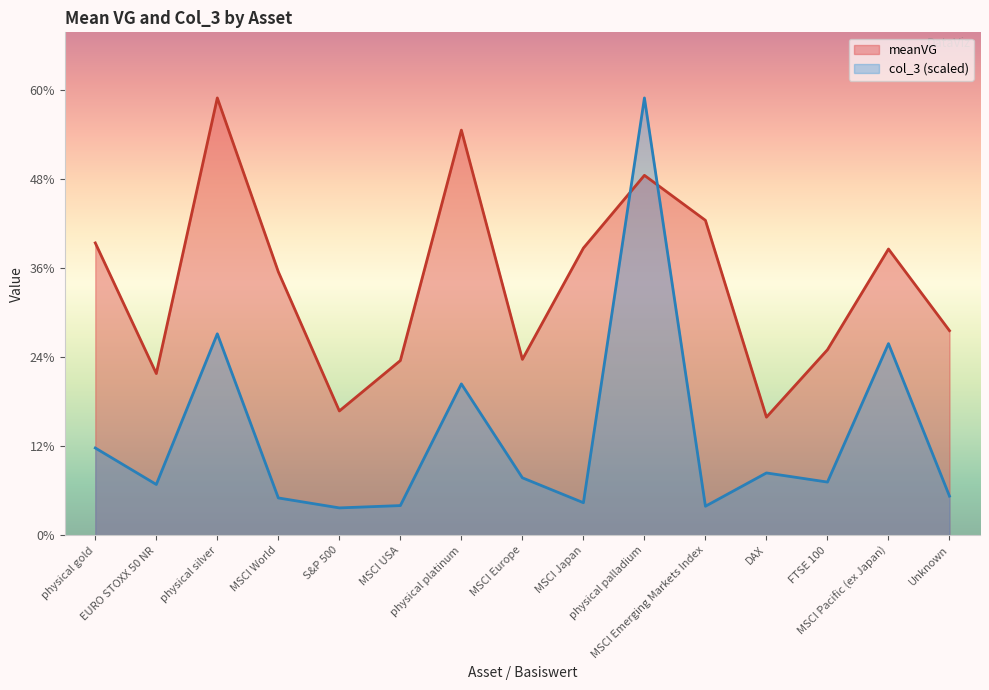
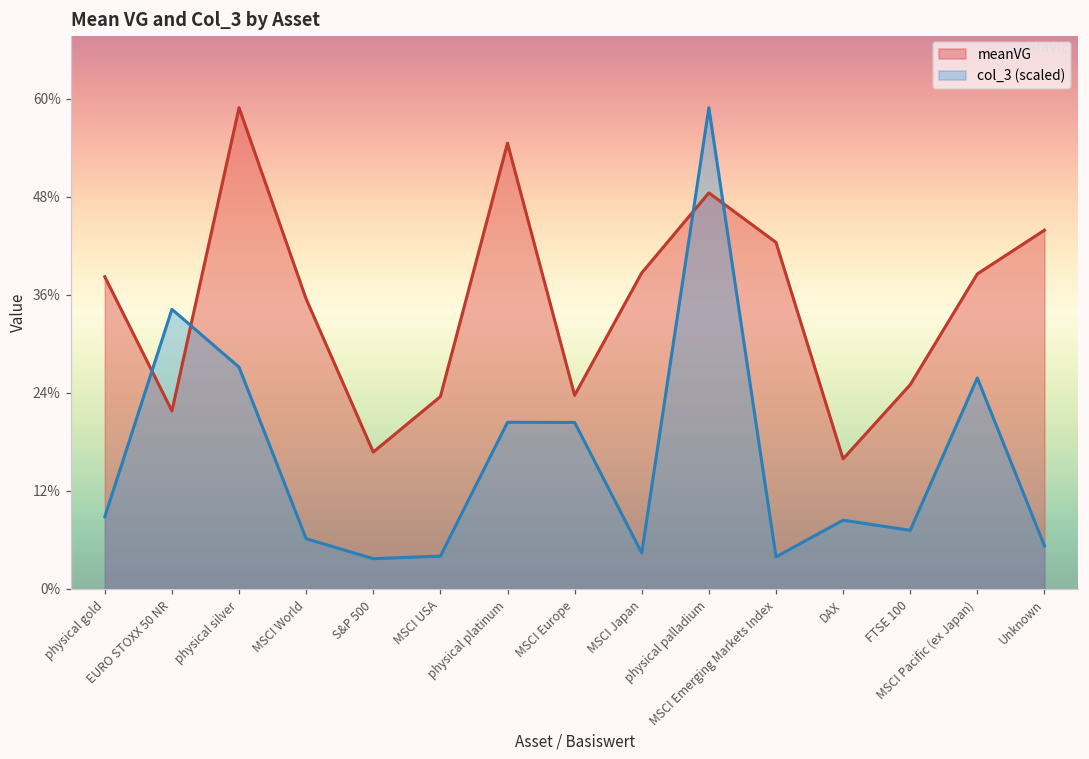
  {
    "meanVG": {
-     "physical gold": "39%",
+     "physical gold": "38%",
      "EURO STOXX 50 NR": "22%",
      "physical silver": "59%",
      "MSCI World": "36%",
      "S&P 500": "17%",
      "MSCI USA": "24%",
      "physical platinum": "55%",
      "MSCI Europe": "24%",
      "MSCI Japan": "39%",
      "physical palladium": "49%",
      "MSCI Emerging Markets Index": "42%",
      "DAX": "16%",
      "FTSE 100": "25%",
      "MSCI Pacific (ex Japan)": "39%",
-     "Unknown": "28%"
+     "Unknown": "44%"
    },
    "col_3 (scaled)": {
-     "physical gold": "12%",
-     "EURO STOXX 50 NR": "7%",
+     "physical gold": "9%",
+     "EURO STOXX 50 NR": "34%",
      "physical silver": "27%",
-     "MSCI World": "5%",
+     "MSCI World": "6%",
      "S&P 500": "4%",
      "MSCI USA": "4%",
      "physical platinum": "20%",
-     "MSCI Europe": "8%",
+     "MSCI Europe": "20%",
      "MSCI Japan": "4%",
      "physical palladium": "59%",
      "MSCI Emerging Markets Index": "4%",
      "DAX": "8%",
      "FTSE 100": "7%",
      "MSCI Pacific (ex Japan)": "26%",
      "Unknown": "5%"
    }
  }
